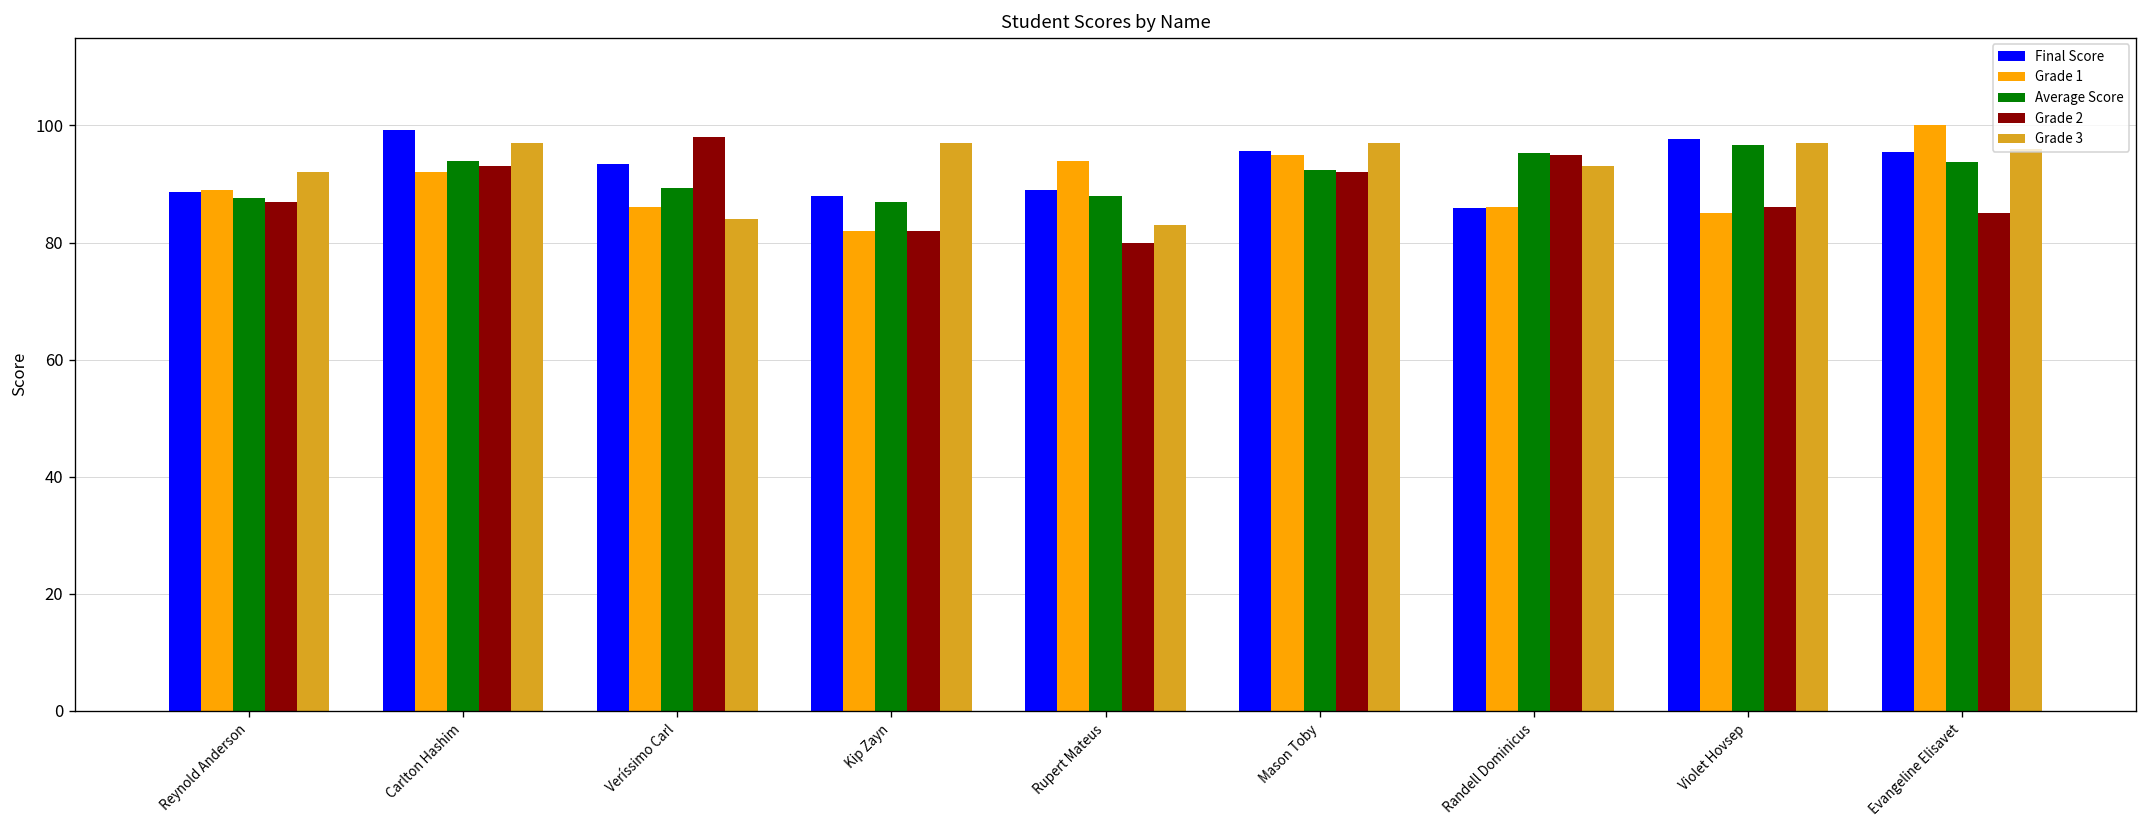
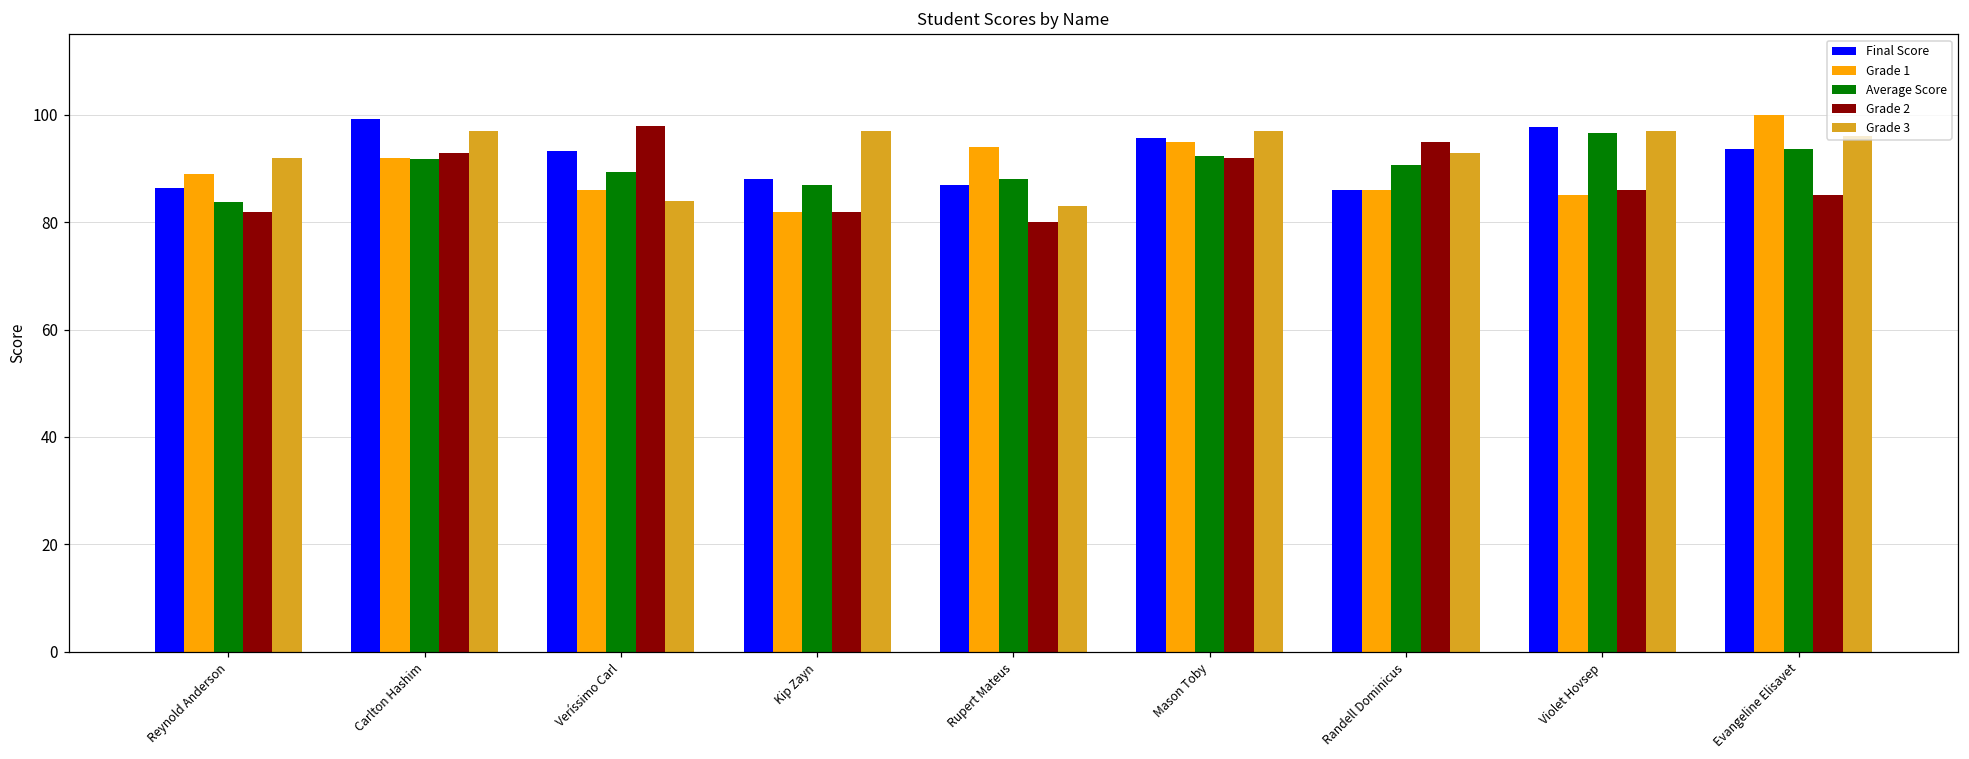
  {
    "Final Score": {
-     "Reynold Anderson": 89,
+     "Reynold Anderson": 86,
      "Carlton Hashim": 99,
      "Veríssimo Carl": 93,
      "Kip Zayn": 88,
-     "Rupert Mateus": 89,
+     "Rupert Mateus": 87,
      "Mason Toby": 96,
      "Randell Dominicus": 86,
      "Violet Hovsep": 98,
-     "Evangeline Elisavet": 95
+     "Evangeline Elisavet": 94
    },
    "Average Score": {
-     "Reynold Anderson": 88,
-     "Carlton Hashim": 94,
+     "Reynold Anderson": 84,
+     "Carlton Hashim": 92,
      "Veríssimo Carl": 89,
      "Kip Zayn": 87,
      "Rupert Mateus": 88,
      "Mason Toby": 92,
-     "Randell Dominicus": 95,
+     "Randell Dominicus": 91,
      "Violet Hovsep": 97,
      "Evangeline Elisavet": 94
    },
    "Grade 2": {
-     "Reynold Anderson": 87,
+     "Reynold Anderson": 82,
      "Carlton Hashim": 93,
      "Veríssimo Carl": 98,
      "Kip Zayn": 82,
      "Rupert Mateus": 80,
      "Mason Toby": 92,
      "Randell Dominicus": 95,
      "Violet Hovsep": 86,
      "Evangeline Elisavet": 85
    }
  }
